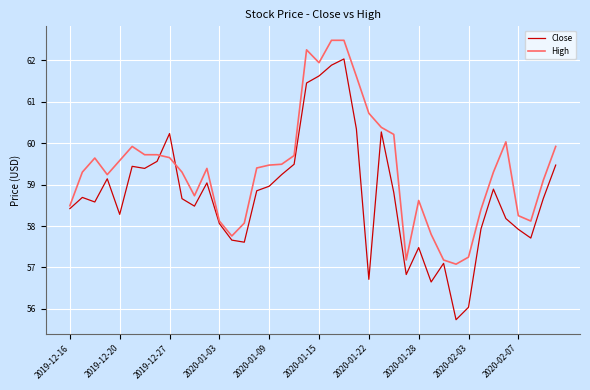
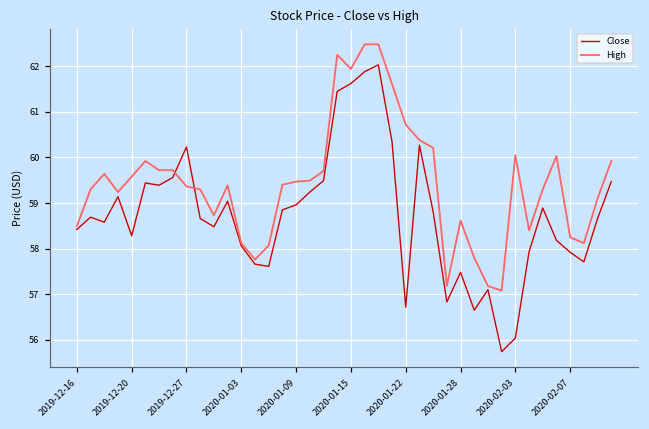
  {
    "Close": {
      "2019-12-16": 58.4,
      "2019-12-20": 58.3,
      "2019-12-27": 60.2,
      "2020-01-09": 59.0,
      "2020-01-15": 61.6,
      "2020-01-22": 56.7,
      "2020-01-28": 57.5,
      "2020-02-03": 56.0,
      "2020-02-07": 57.9
    },
    "High": {
      "2019-12-16": 58.5,
      "2019-12-20": 59.6,
-     "2019-12-27": 59.7,
+     "2019-12-27": 59.4,
      "2020-01-09": 59.5,
      "2020-01-15": 61.9,
      "2020-01-22": 60.7,
      "2020-01-28": 58.6,
-     "2020-02-03": 57.3,
+     "2020-02-03": 60.1,
      "2020-02-07": 58.3
    }
  }
